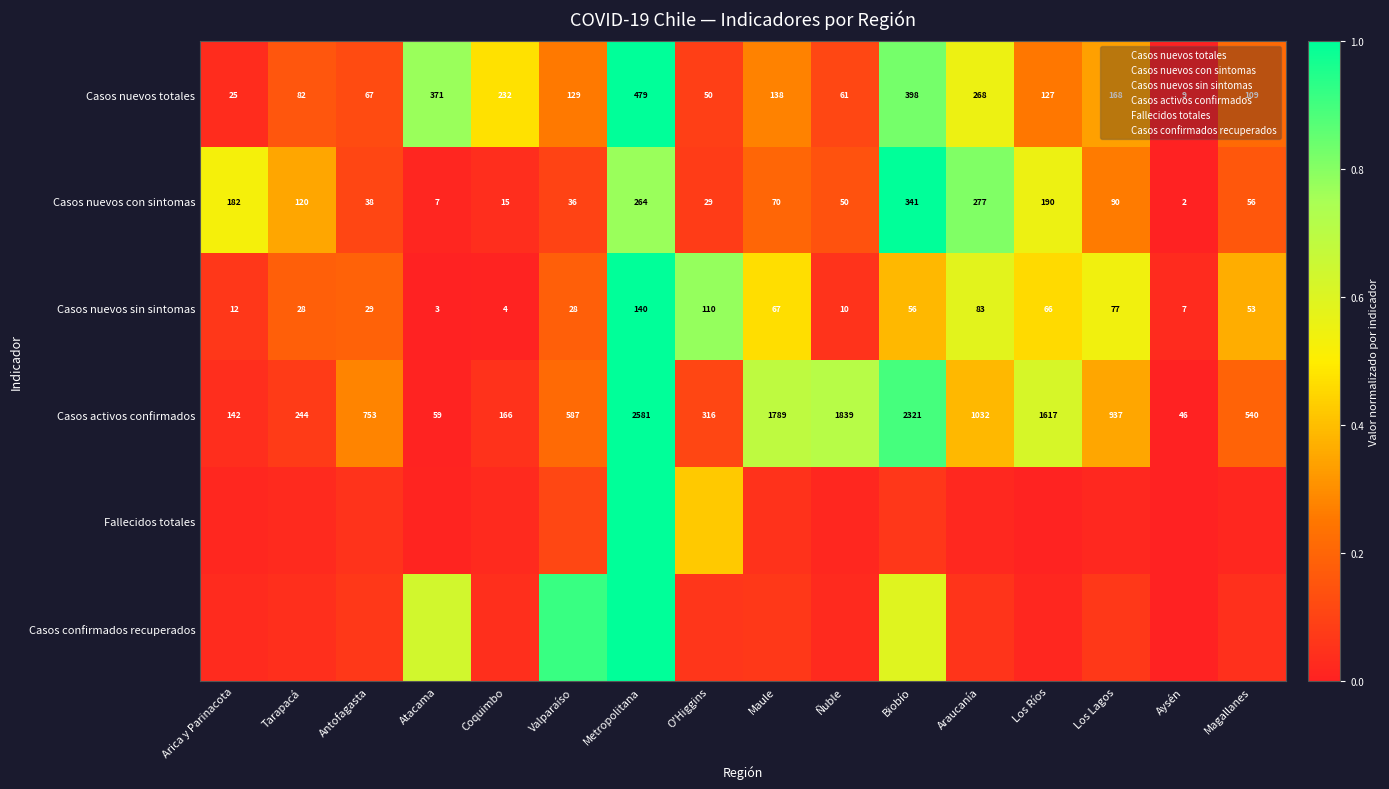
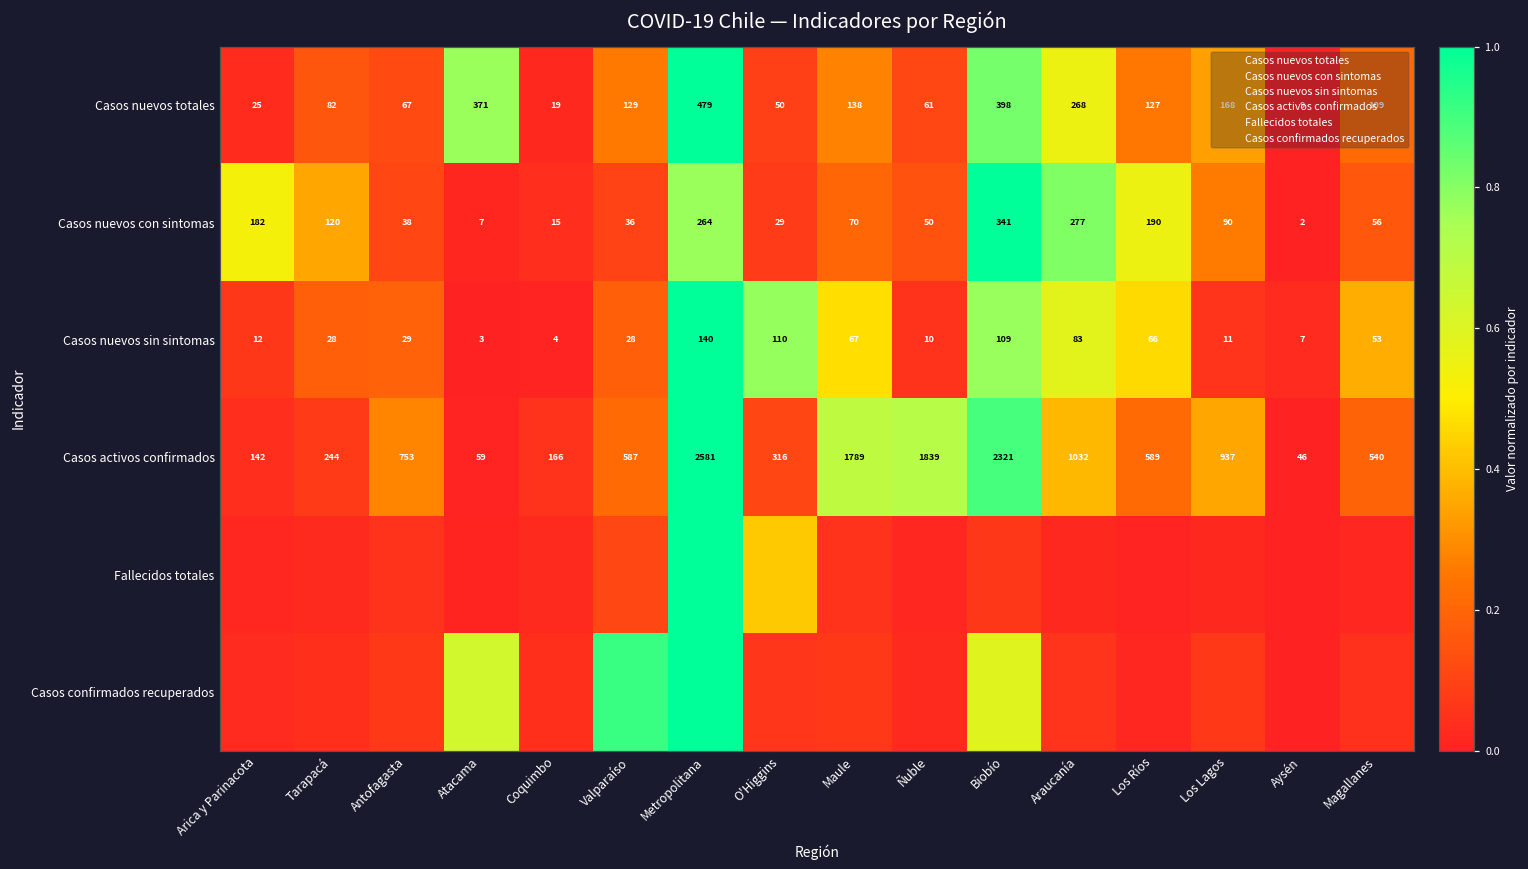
  {
    "Casos nuevos totales": {
-     "Coquimbo": 232
+     "Coquimbo": 19
    },
    "Casos nuevos sin sintomas": {
-     "Biobío": 56,
-     "Los Lagos": 77
+     "Biobío": 109,
+     "Los Lagos": 11
    },
    "Casos activos confirmados": {
-     "Los Ríos": 1617
+     "Los Ríos": 589
    }
  }
